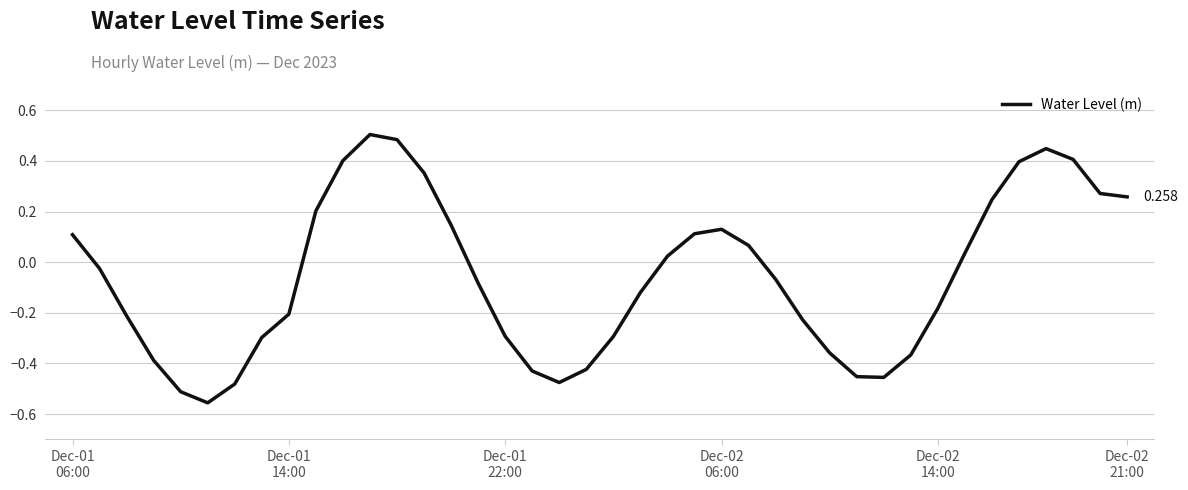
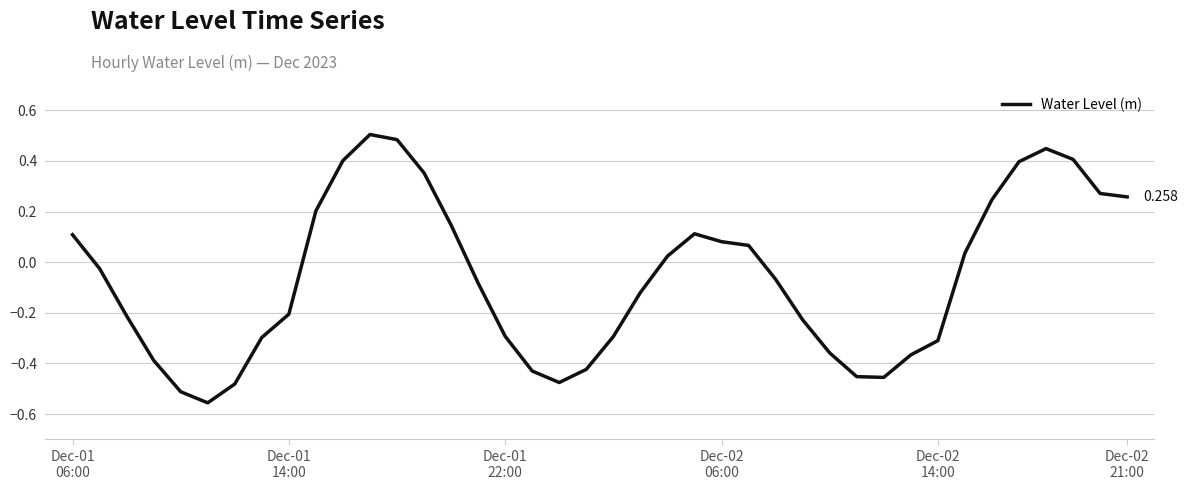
  {
    "Dec-01 06:00": 0.11,
    "Dec-01 14:00": -0.21,
    "Dec-01 22:00": -0.29,
-   "Dec-02 06:00": 0.13,
-   "Dec-02 14:00": -0.18
+   "Dec-02 06:00": 0.08,
+   "Dec-02 14:00": -0.31
  }
